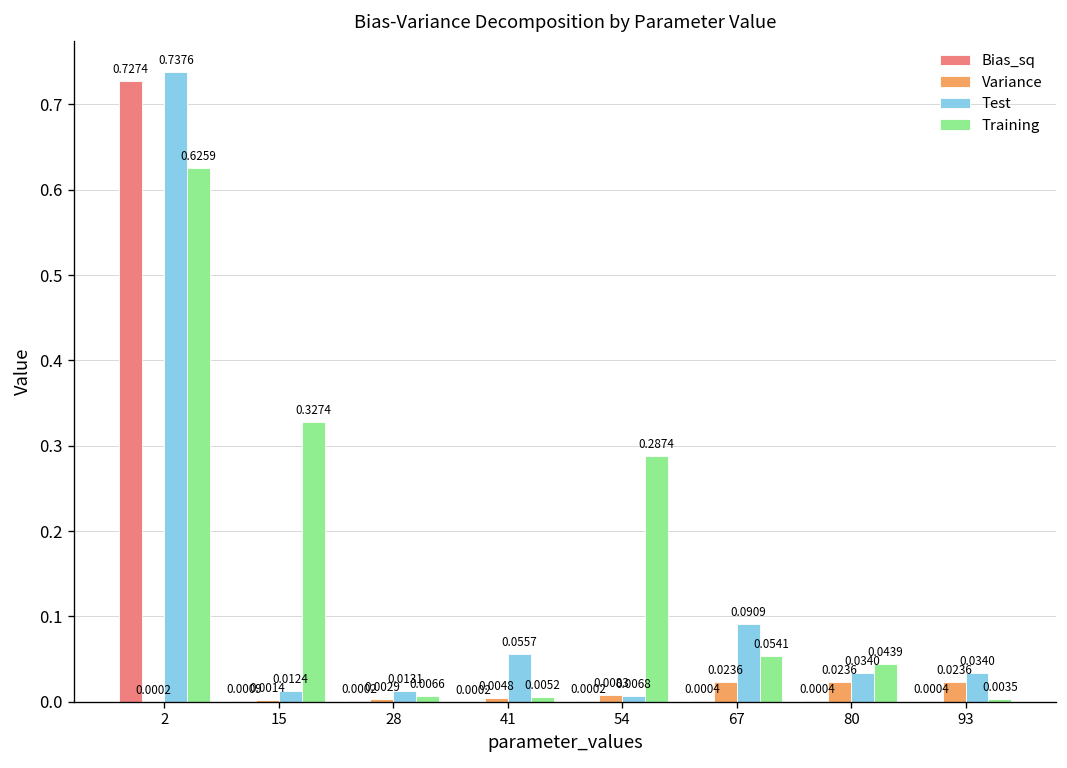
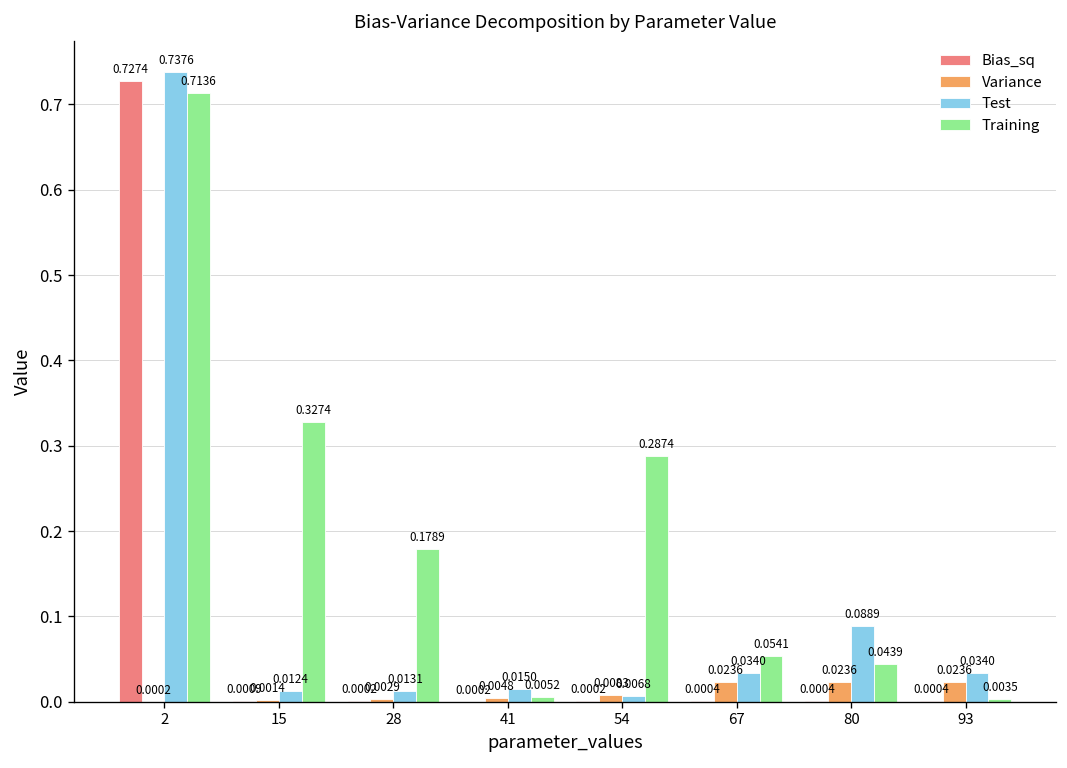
  {
    "Test": {
      "2": 0.7376,
      "15": 0.0124,
-     "41": 0.0557,
-     "67": 0.0909,
-     "80": 0.0340,
+     "41": 0.0150,
+     "67": 0.0340,
+     "80": 0.0889,
      "93": 0.0340
    },
    "Training": {
-     "2": 0.6259,
+     "2": 0.7136,
      "15": 0.3274,
-     "28": 0.0066,
+     "28": 0.1789,
      "41": 0.0052,
      "54": 0.2874,
      "67": 0.0541,
      "80": 0.0439,
      "93": 0.0035
    }
  }
